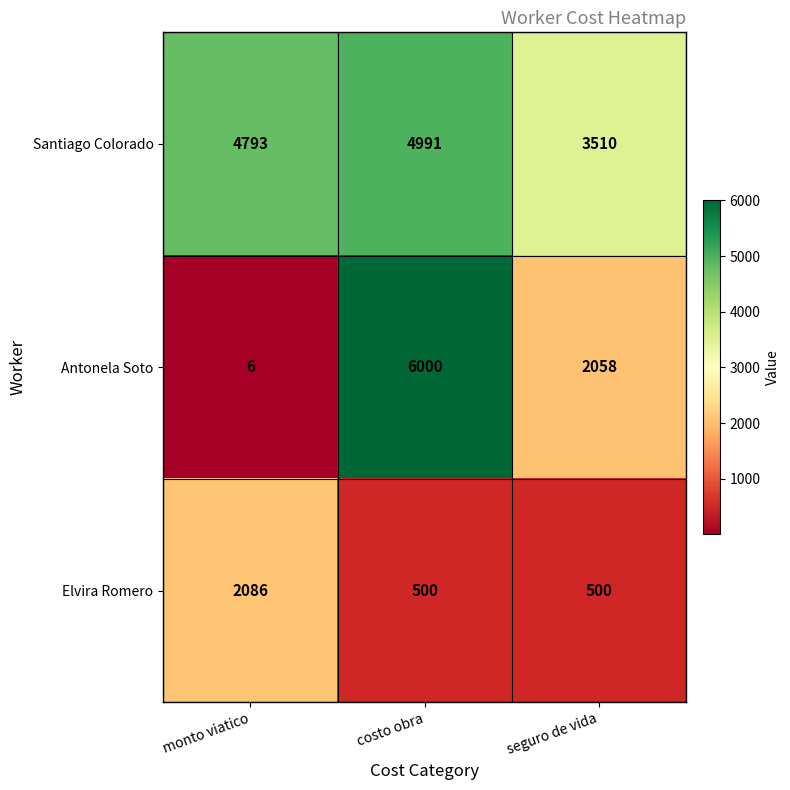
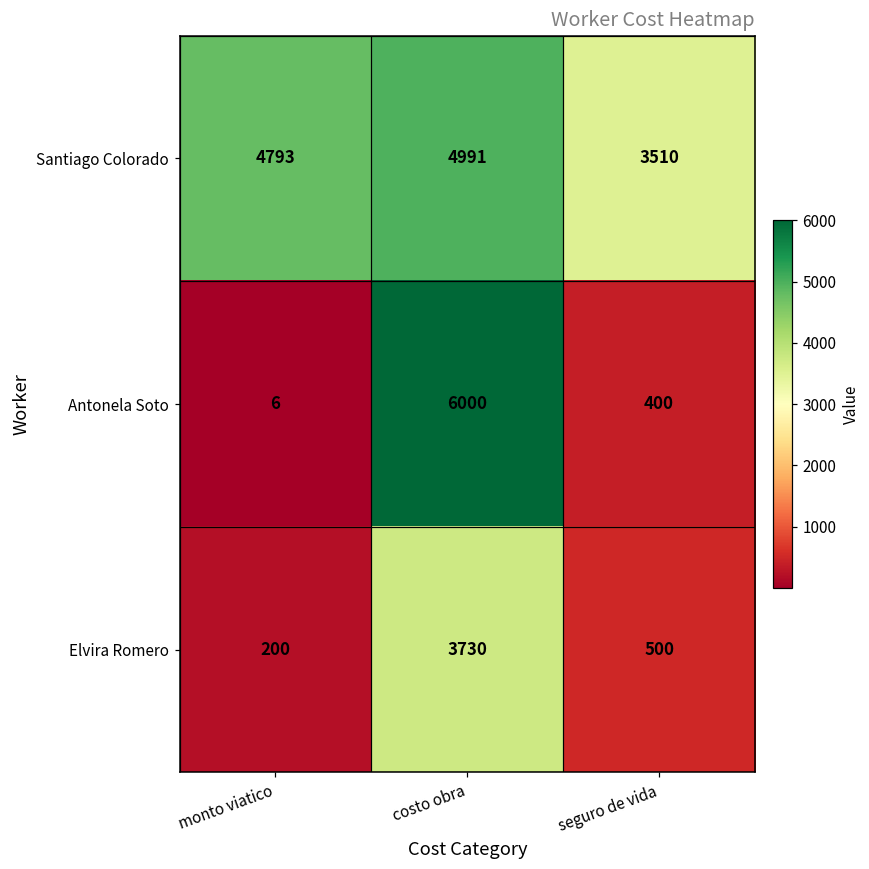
  {
    "Santiago Colorado": {
      "monto viatico": 4793,
      "costo obra": 4991,
      "seguro de vida": 3510
    },
    "Antonela Soto": {
      "monto viatico": 6,
      "costo obra": 6000,
-     "seguro de vida": 2058
+     "seguro de vida": 400
    },
    "Elvira Romero": {
-     "monto viatico": 2086,
-     "costo obra": 500,
+     "monto viatico": 200,
+     "costo obra": 3730,
      "seguro de vida": 500
    }
  }
